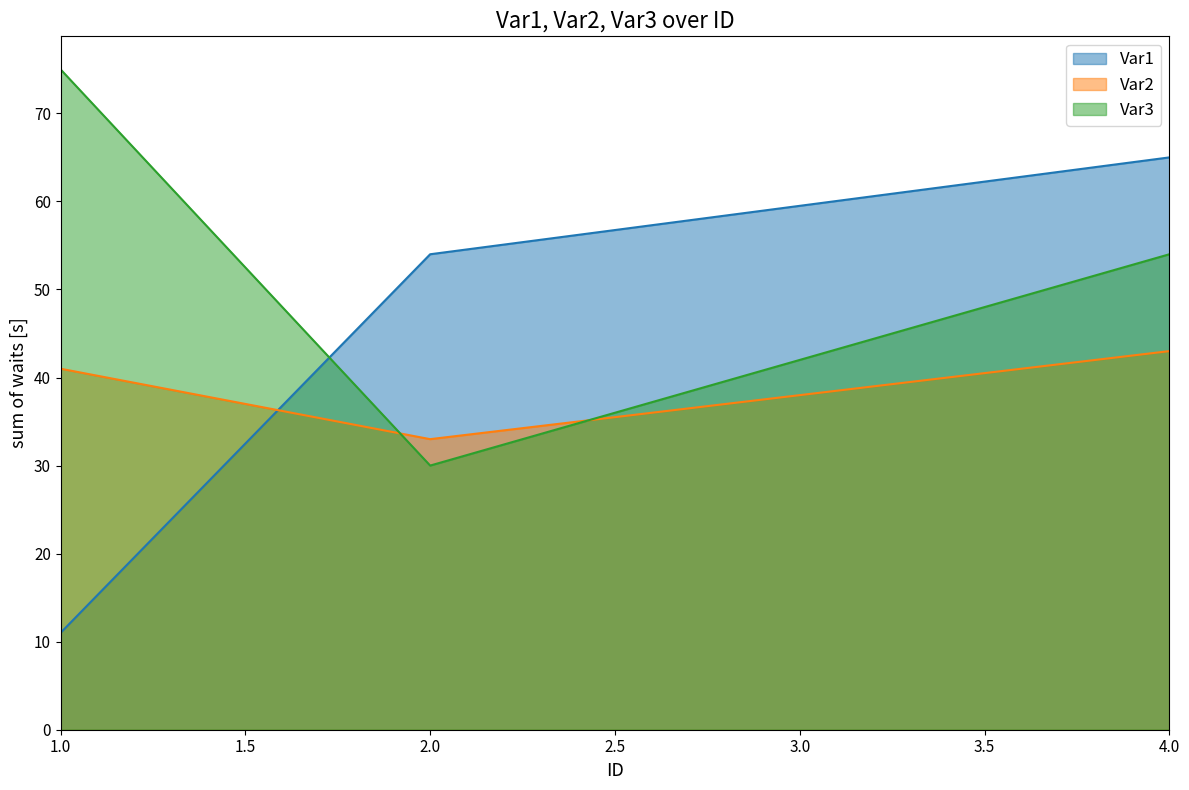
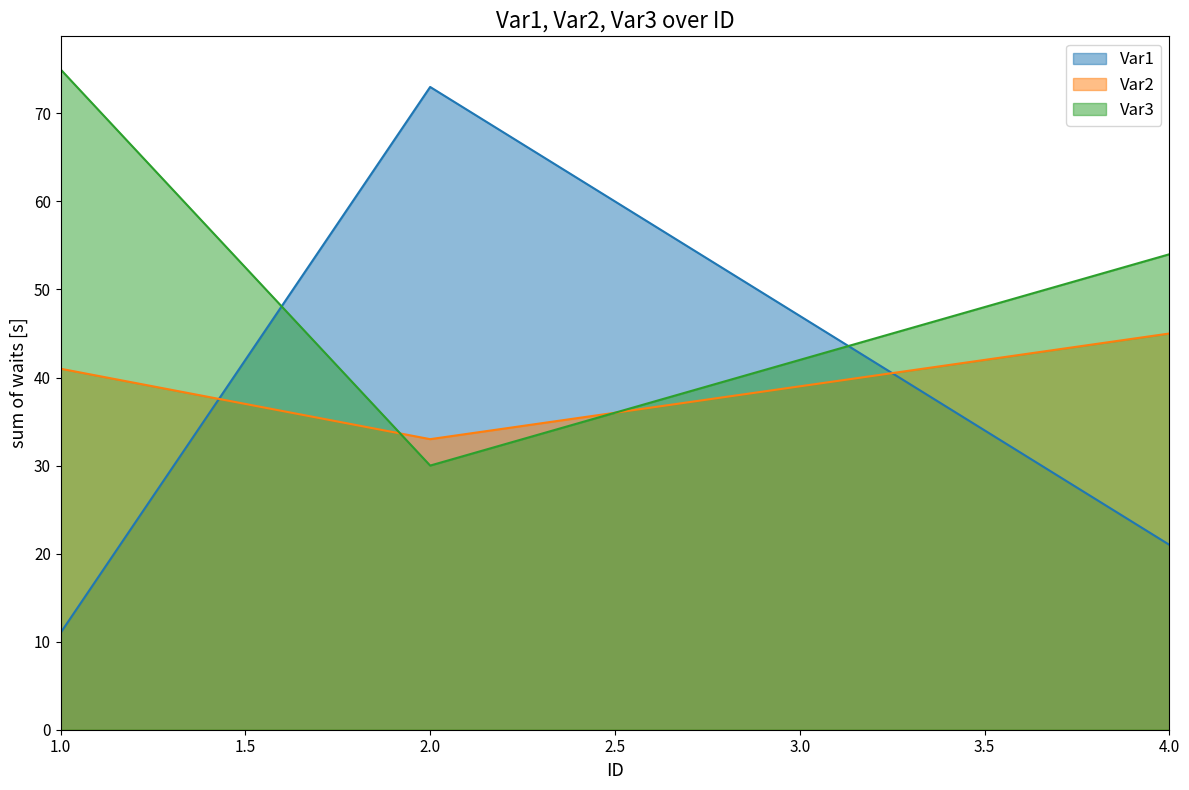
  {
    "Var1": {
      "1.0": 11,
-     "2.0": 54,
-     "4.0": 65
+     "2.0": 73,
+     "4.0": 21
    },
    "Var2": {
      "1.0": 41,
      "2.0": 33,
-     "4.0": 43
+     "4.0": 45
    },
    "Var3": {
      "1.0": 75,
      "2.0": 30,
      "4.0": 54
    }
  }
